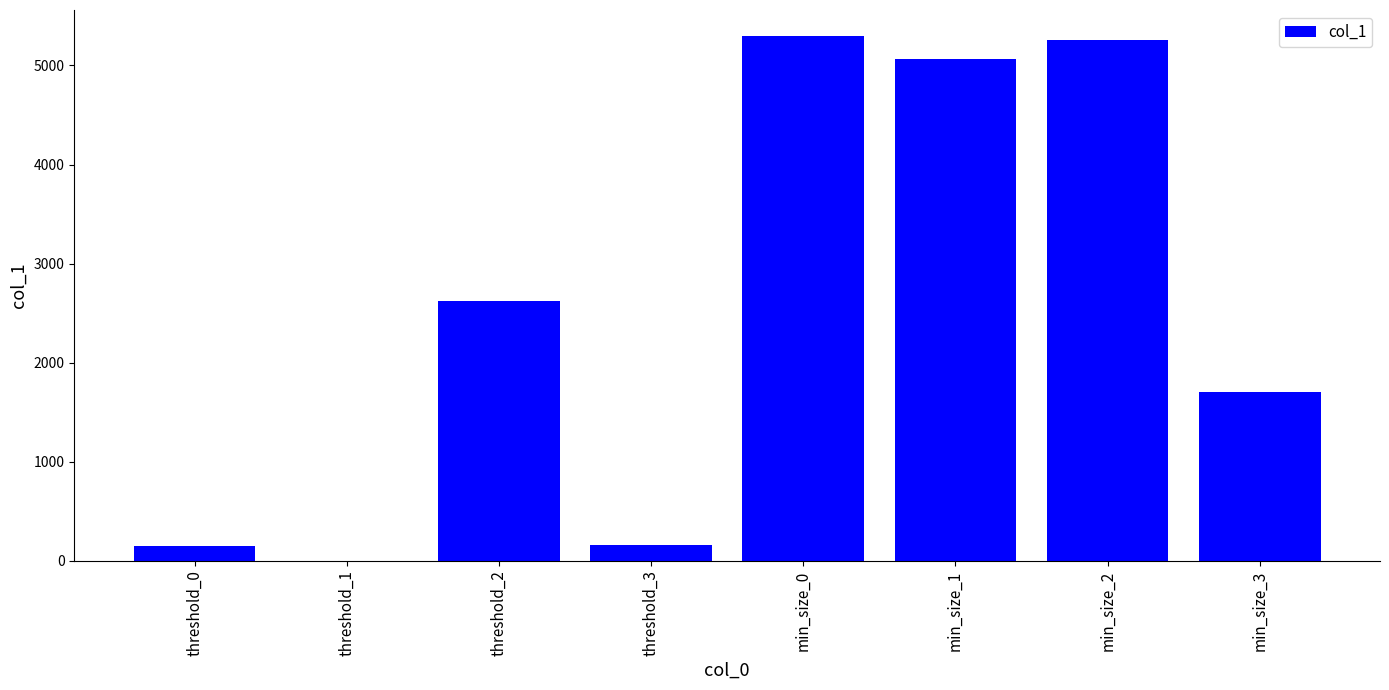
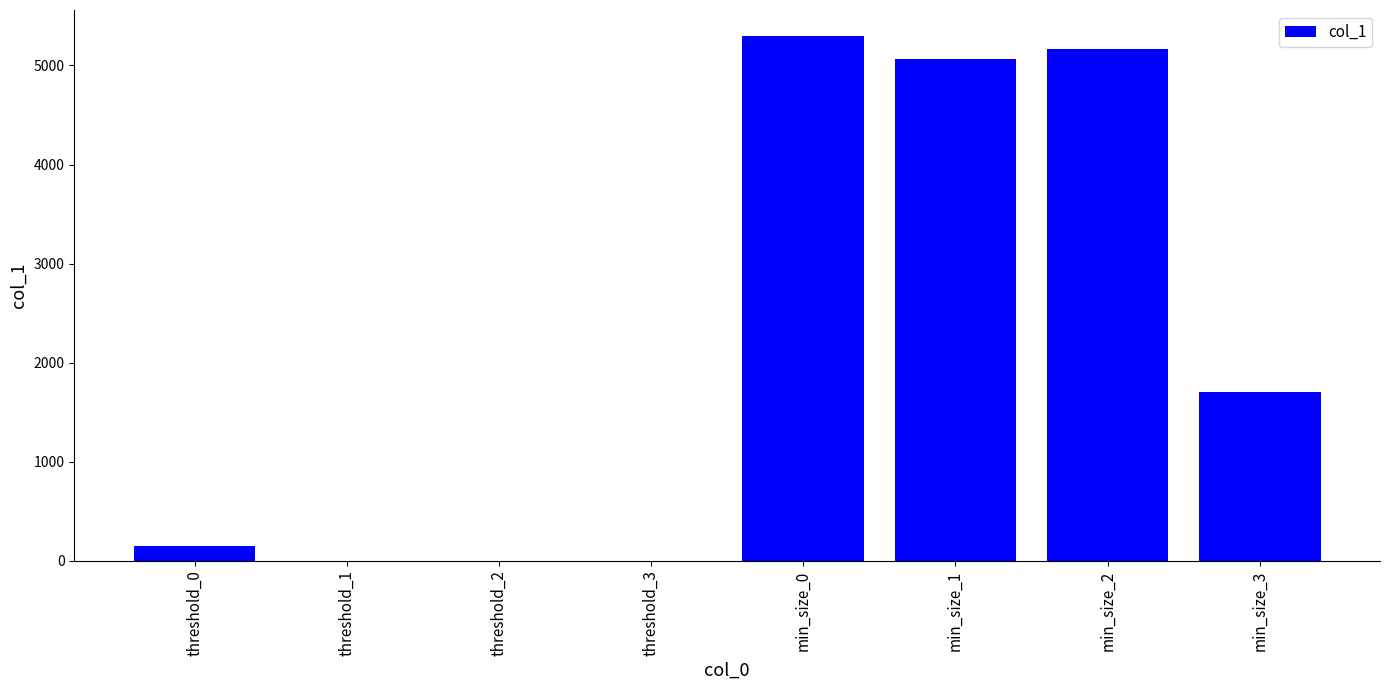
  {
    "threshold_0": 200,
-   "threshold_2": 2600,
-   "threshold_3": 200,
+   "threshold_2": 0,
+   "threshold_3": 0,
    "min_size_0": 5300,
    "min_size_1": 5100,
-   "min_size_2": 5300,
+   "min_size_2": 5200,
    "min_size_3": 1700
  }
